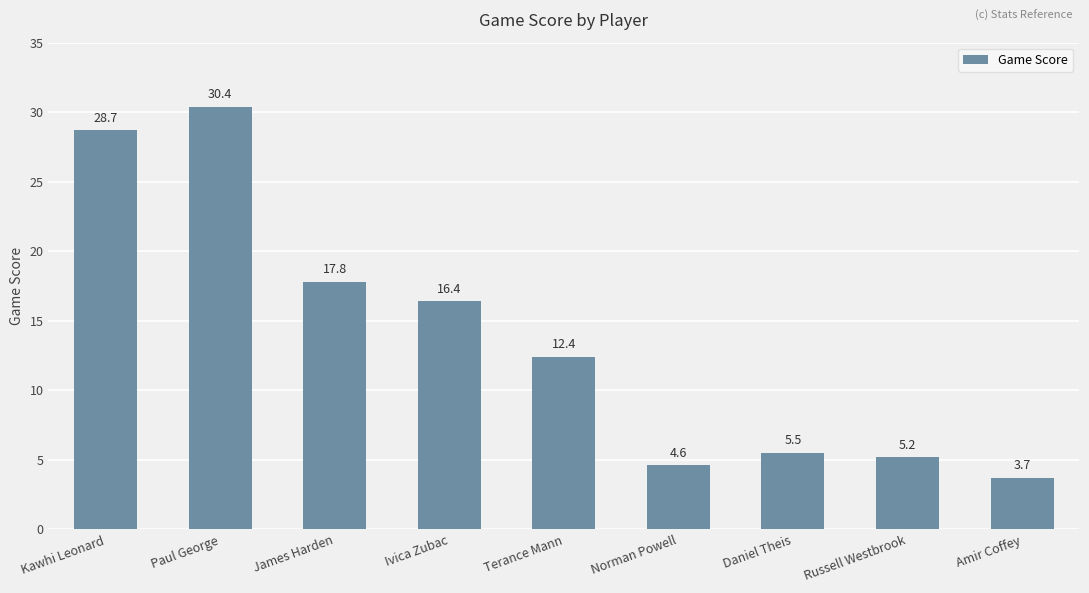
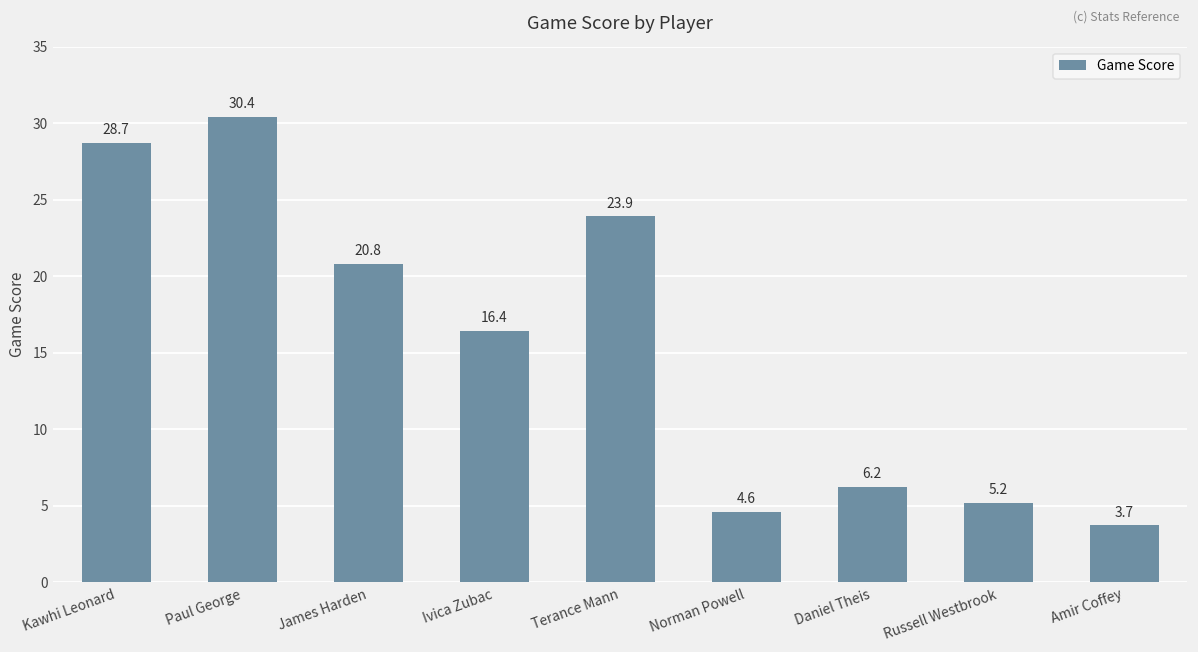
  {
    "Kawhi Leonard": 28.7,
    "Paul George": 30.4,
-   "James Harden": 17.8,
+   "James Harden": 20.8,
    "Ivica Zubac": 16.4,
-   "Terance Mann": 12.4,
+   "Terance Mann": 23.9,
    "Norman Powell": 4.6,
-   "Daniel Theis": 5.5,
+   "Daniel Theis": 6.2,
    "Russell Westbrook": 5.2,
    "Amir Coffey": 3.7
  }
